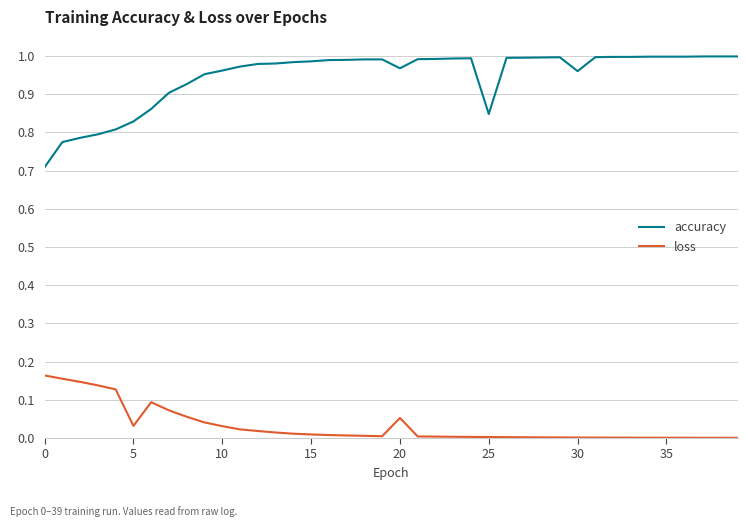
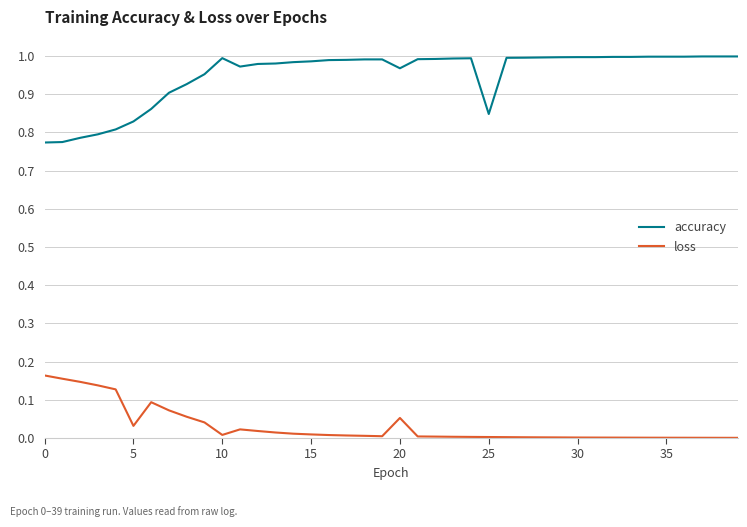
  {
    "accuracy": {
-     "0": 0.71,
+     "0": 0.77,
      "5": 0.83,
-     "10": 0.96,
+     "10": 0.99,
      "15": 0.99,
      "20": 0.97,
      "25": 0.85,
-     "30": 0.96,
+     "30": 1.00,
      "35": 1.00
    },
    "loss": {
      "0": 0.16,
      "5": 0.03,
-     "10": 0.03,
+     "10": 0.01,
      "15": 0.01,
      "20": 0.05,
      "25": 0.00,
      "30": 0.00,
      "35": 0.00
    }
  }
